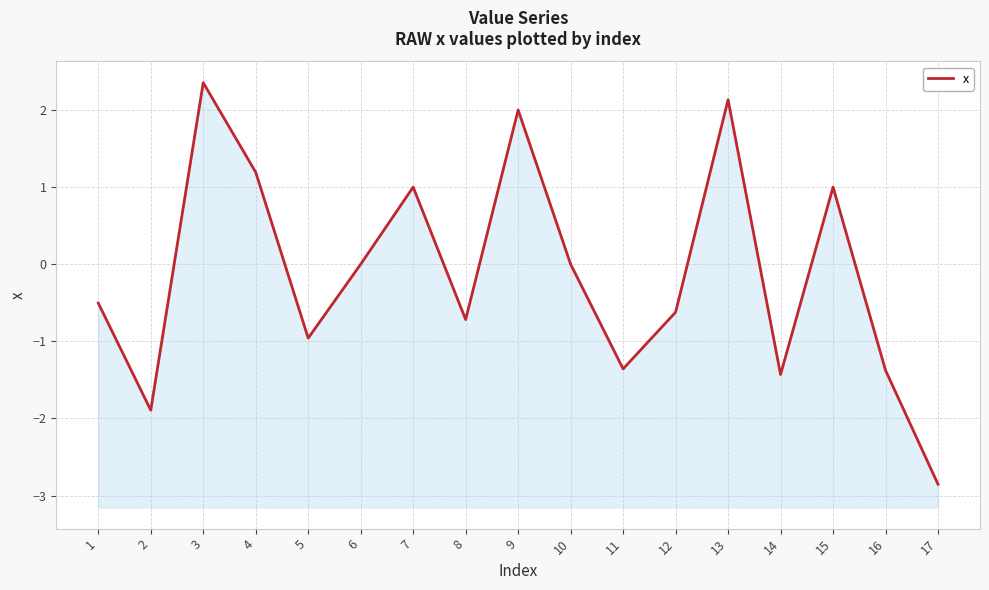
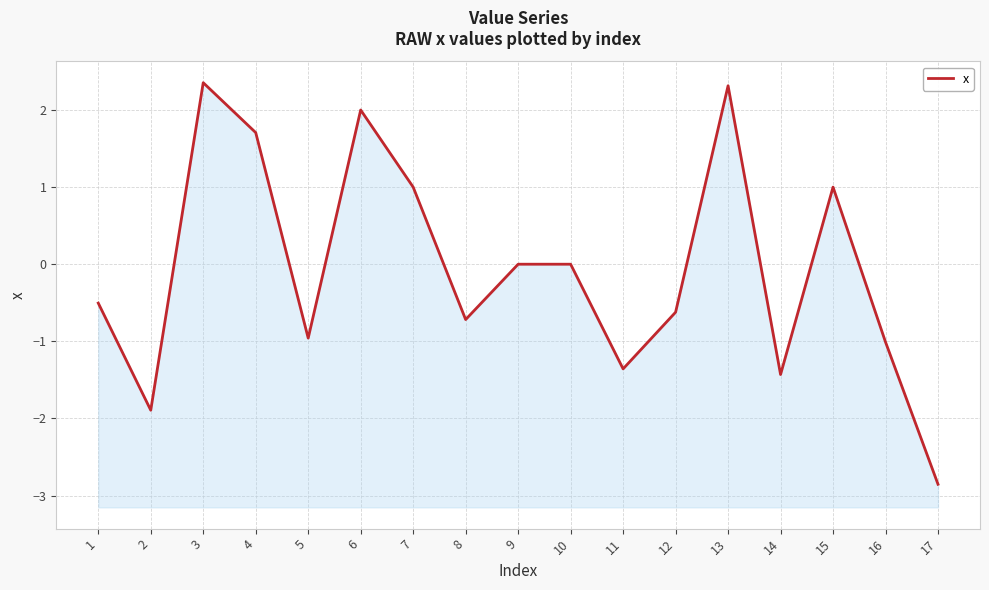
  {
    "1": -0.5,
    "2": -1.9,
    "3": 2.4,
-   "4": 1.2,
+   "4": 1.7,
    "5": -1.0,
-   "6": 0,
+   "6": 2,
    "7": 1.0,
    "8": -0.7,
-   "9": 2,
+   "9": 0,
    "10": 0.0,
    "11": -1.4,
    "12": -0.6,
-   "13": 2.1,
+   "13": 2.3,
    "14": -1.4,
    "15": 1.0,
-   "16": -1.4,
+   "16": -1.0,
    "17": -2.9
  }
